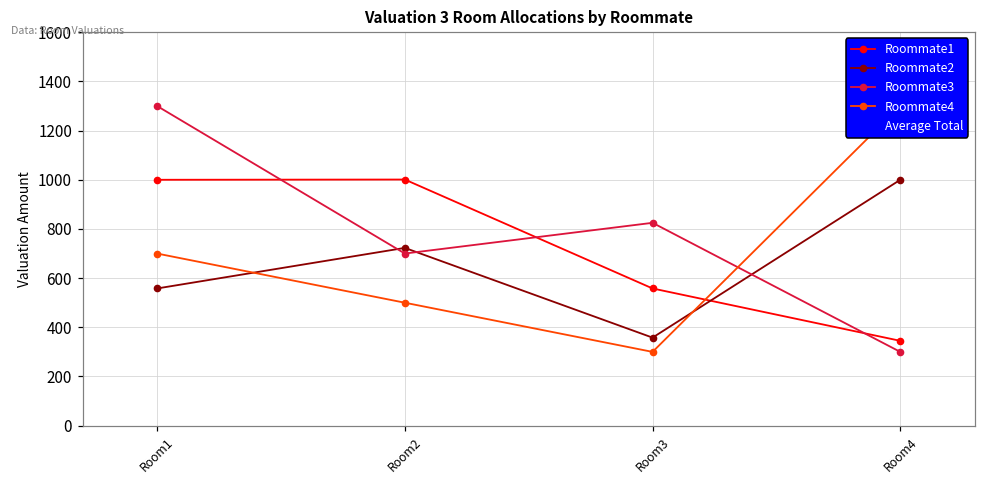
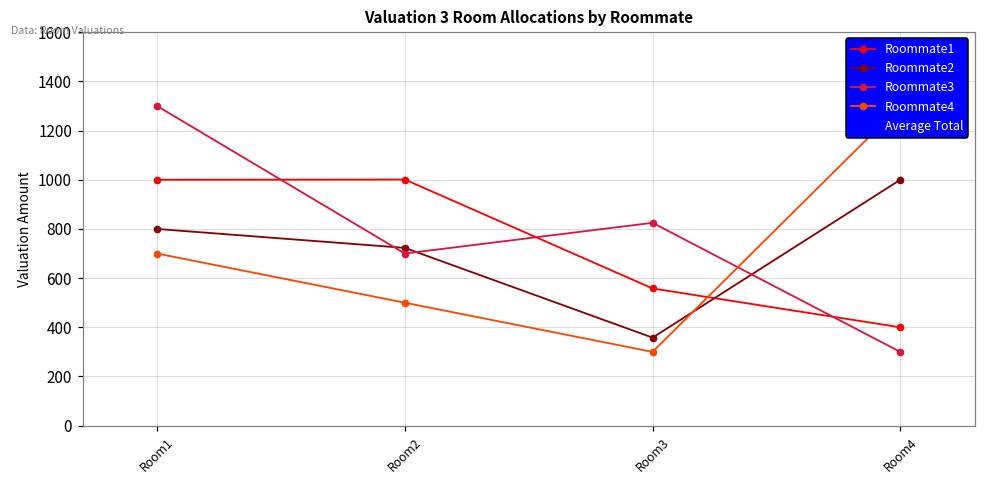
  {
    "Roommate1": {
      "Room1": 1000,
      "Room2": 1000,
      "Room3": 560,
-     "Room4": 350
+     "Room4": 400
    },
    "Roommate2": {
-     "Room1": 560,
+     "Room1": 800,
      "Room2": 720,
      "Room3": 360,
      "Room4": 1000
    },
    "Roommate3": {
      "Room1": 1300,
      "Room2": 700,
      "Room3": 830,
      "Room4": 300
    },
    "Roommate4": {
      "Room1": 700,
      "Room2": 500,
      "Room3": 300
    }
  }
